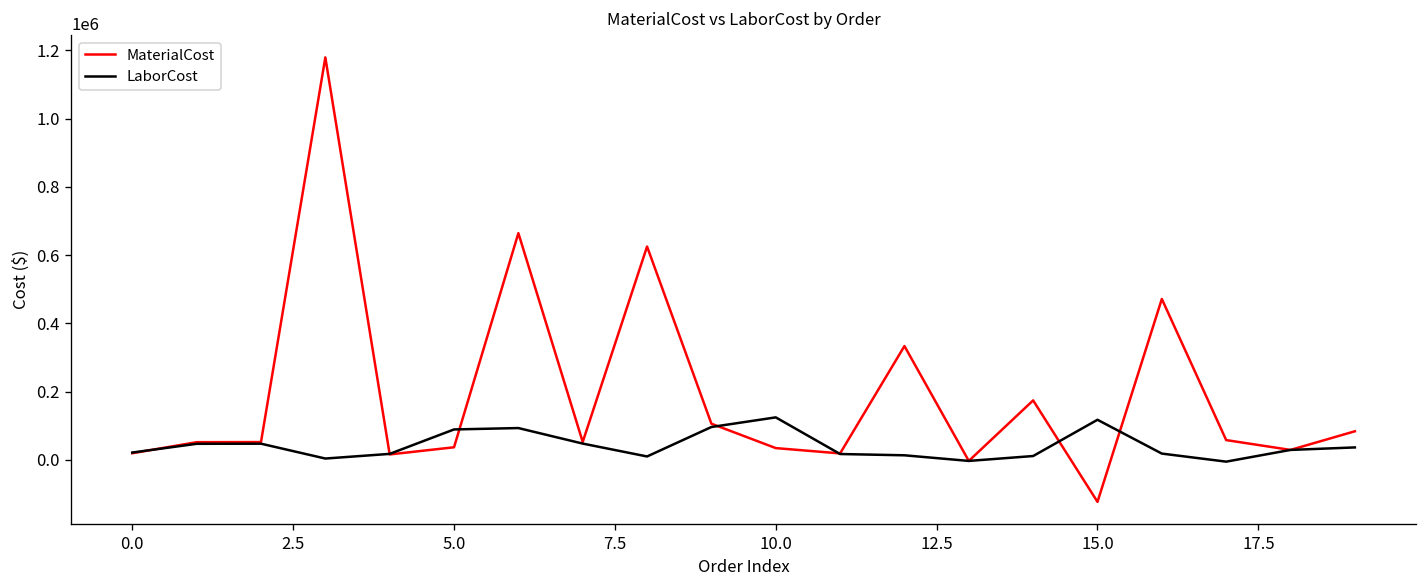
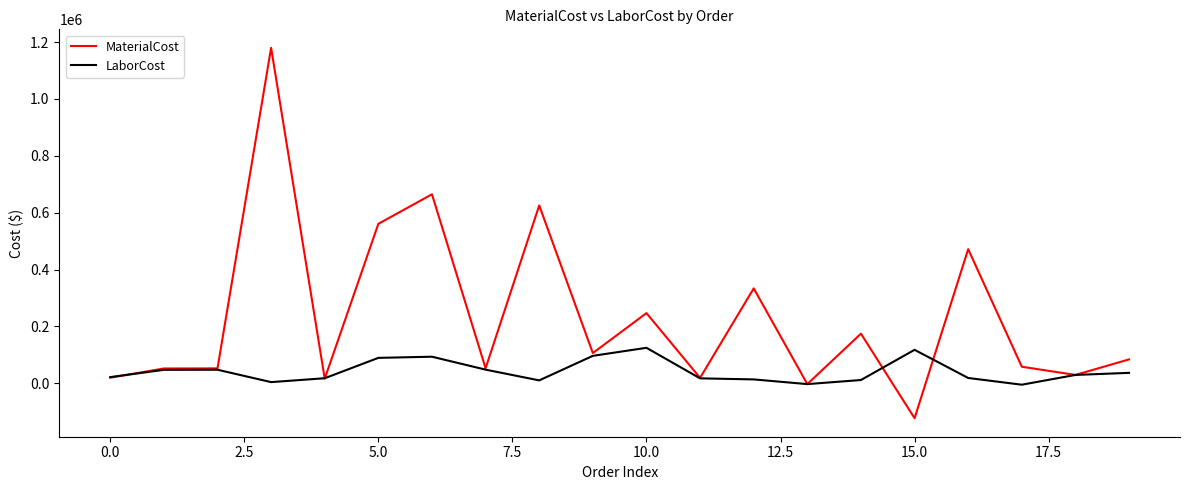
  {
    "MaterialCost": {
-     "5.0": 40000,
-     "10.0": 30000,
+     "5.0": 560000,
+     "10.0": 250000,
      "15.0": -120000
    },
    "LaborCost": {
      "5.0": 90000,
      "10.0": 120000,
      "15.0": 120000
    }
  }
